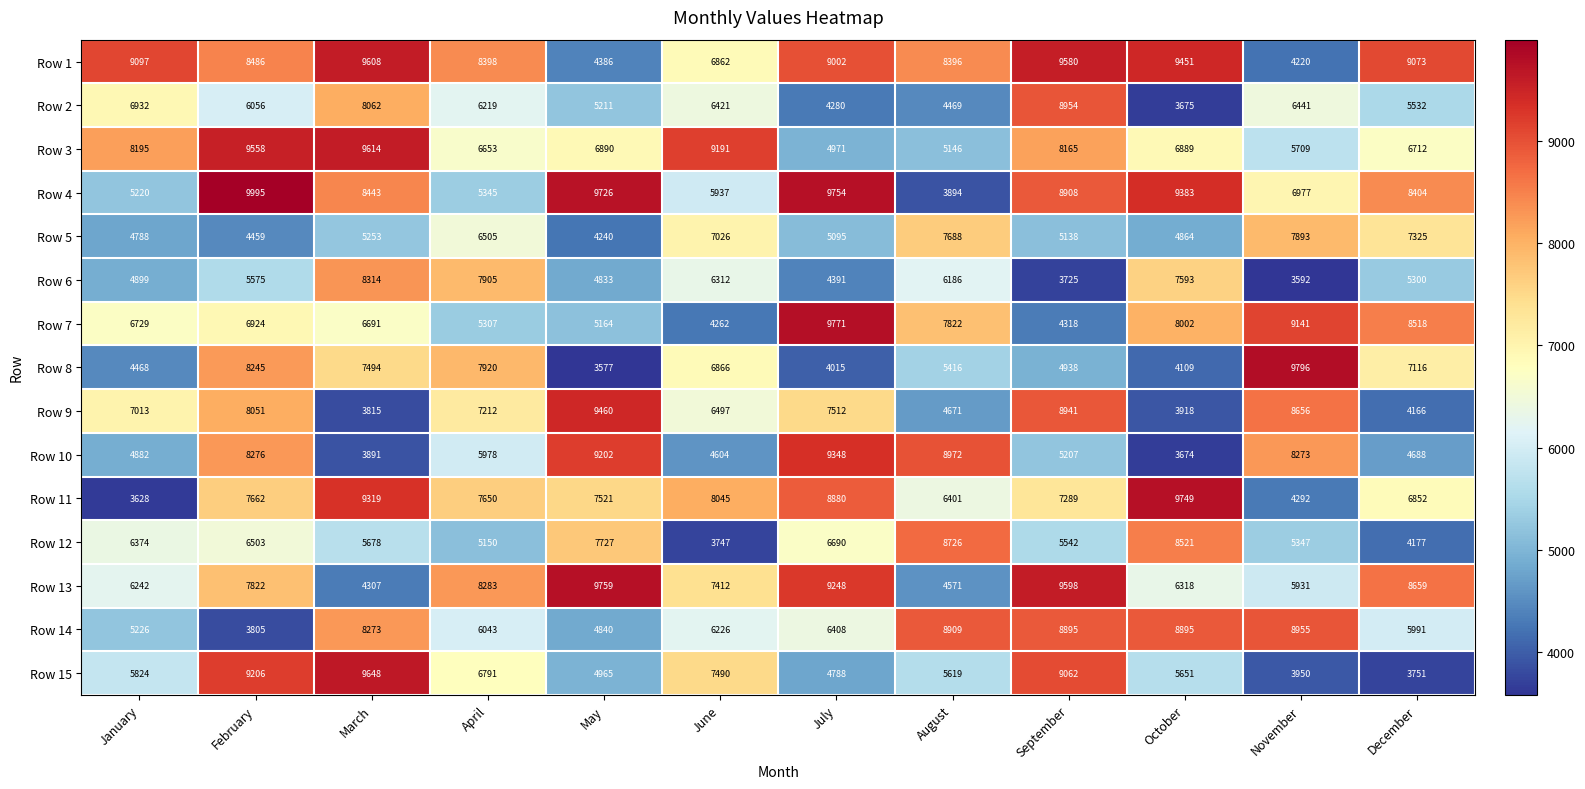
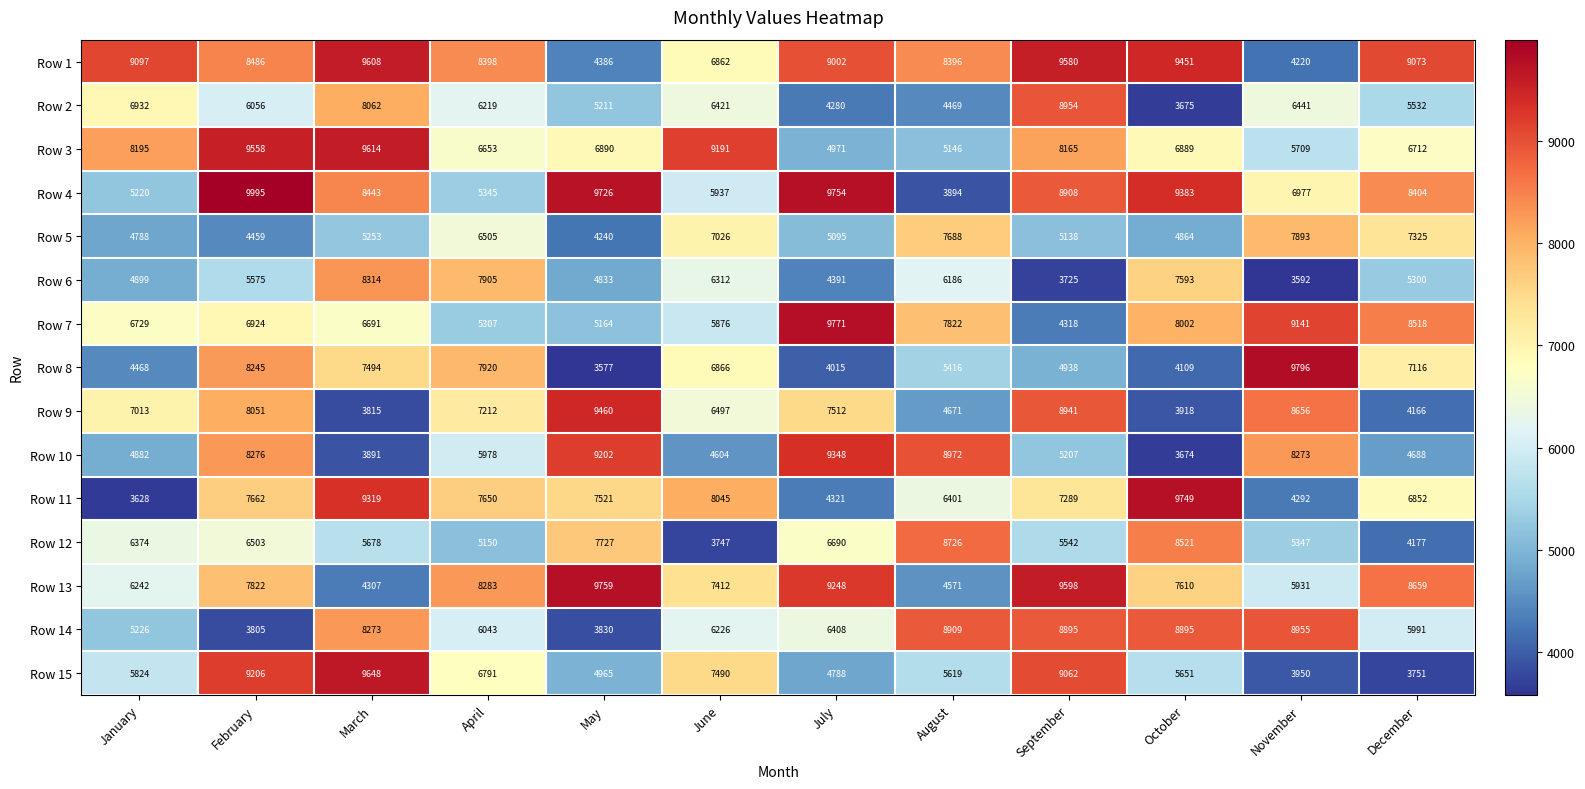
  {
    "Row 1": {
      "January": 9097,
      "February": 8486,
      "March": 9608,
      "April": 8398,
      "May": 4386,
      "June": 6862,
      "July": 9002,
      "August": 8396,
      "September": 9580,
      "October": 9451,
      "November": 4220,
      "December": 9073
    },
    "Row 2": {
      "January": 6932,
      "February": 6056,
      "March": 8062,
      "April": 6219,
      "May": 5211,
      "June": 6421,
      "July": 4280,
      "August": 4469,
      "September": 8954,
      "October": 3675,
      "November": 6441,
      "December": 5532
    },
    "Row 3": {
      "January": 8195,
      "February": 9558,
      "March": 9614,
      "April": 6653,
      "May": 6890,
      "June": 9191,
      "July": 4971,
      "August": 5146,
      "September": 8165,
      "October": 6889,
      "November": 5709,
      "December": 6712
    },
    "Row 4": {
      "January": 5220,
      "February": 9995,
      "March": 8443,
      "April": 5345,
      "May": 9726,
      "June": 5937,
      "July": 9754,
      "August": 3894,
      "September": 8908,
      "October": 9383,
      "November": 6977,
      "December": 8404
    },
    "Row 5": {
      "January": 4788,
      "February": 4459,
      "March": 5253,
      "April": 6505,
      "May": 4240,
      "June": 7026,
      "July": 5095,
      "August": 7688,
      "September": 5138,
      "October": 4864,
      "November": 7893,
      "December": 7325
    },
    "Row 6": {
      "January": 4899,
      "February": 5575,
      "March": 8314,
      "April": 7905,
      "May": 4833,
      "June": 6312,
      "July": 4391,
      "August": 6186,
      "September": 3725,
      "October": 7593,
      "November": 3592,
      "December": 5300
    },
    "Row 7": {
      "January": 6729,
      "February": 6924,
      "March": 6691,
      "April": 5307,
      "May": 5164,
-     "June": 4262,
+     "June": 5876,
      "July": 9771,
      "August": 7822,
      "September": 4318,
      "October": 8002,
      "November": 9141,
      "December": 8518
    },
    "Row 8": {
      "January": 4468,
      "February": 8245,
      "March": 7494,
      "April": 7920,
      "May": 3577,
      "June": 6866,
      "July": 4015,
      "August": 5416,
      "September": 4938,
      "October": 4109,
      "November": 9796,
      "December": 7116
    },
    "Row 9": {
      "January": 7013,
      "February": 8051,
      "March": 3815,
      "April": 7212,
      "May": 9460,
      "June": 6497,
      "July": 7512,
      "August": 4671,
      "September": 8941,
      "October": 3918,
      "November": 8656,
      "December": 4166
    },
    "Row 10": {
      "January": 4882,
      "February": 8276,
      "March": 3891,
      "April": 5978,
      "May": 9202,
      "June": 4604,
      "July": 9348,
      "August": 8972,
      "September": 5207,
      "October": 3674,
      "November": 8273,
      "December": 4688
    },
    "Row 11": {
      "January": 3628,
      "February": 7662,
      "March": 9319,
      "April": 7650,
      "May": 7521,
      "June": 8045,
-     "July": 8880,
+     "July": 4321,
      "August": 6401,
      "September": 7289,
      "October": 9749,
      "November": 4292,
      "December": 6852
    },
    "Row 12": {
      "January": 6374,
      "February": 6503,
      "March": 5678,
      "April": 5150,
      "May": 7727,
      "June": 3747,
      "July": 6690,
      "August": 8726,
      "September": 5542,
      "October": 8521,
      "November": 5347,
      "December": 4177
    },
    "Row 13": {
      "January": 6242,
      "February": 7822,
      "March": 4307,
      "April": 8283,
      "May": 9759,
      "June": 7412,
      "July": 9248,
      "August": 4571,
      "September": 9598,
-     "October": 6318,
+     "October": 7610,
      "November": 5931,
      "December": 8659
    },
    "Row 14": {
      "January": 5226,
      "February": 3805,
      "March": 8273,
      "April": 6043,
-     "May": 4840,
+     "May": 3830,
      "June": 6226,
      "July": 6408,
      "August": 8909,
      "September": 8895,
      "October": 8895,
      "November": 8955,
      "December": 5991
    },
    "Row 15": {
      "January": 5824,
      "February": 9206,
      "March": 9648,
      "April": 6791,
      "May": 4965,
      "June": 7490,
      "July": 4788,
      "August": 5619,
      "September": 9062,
      "October": 5651,
      "November": 3950,
      "December": 3751
    }
  }
